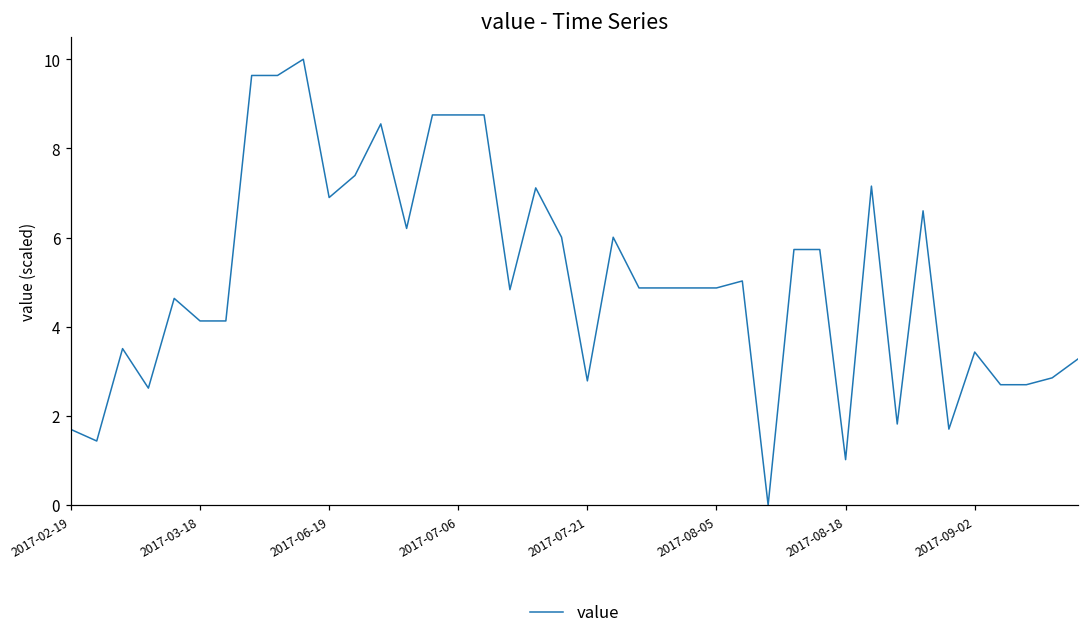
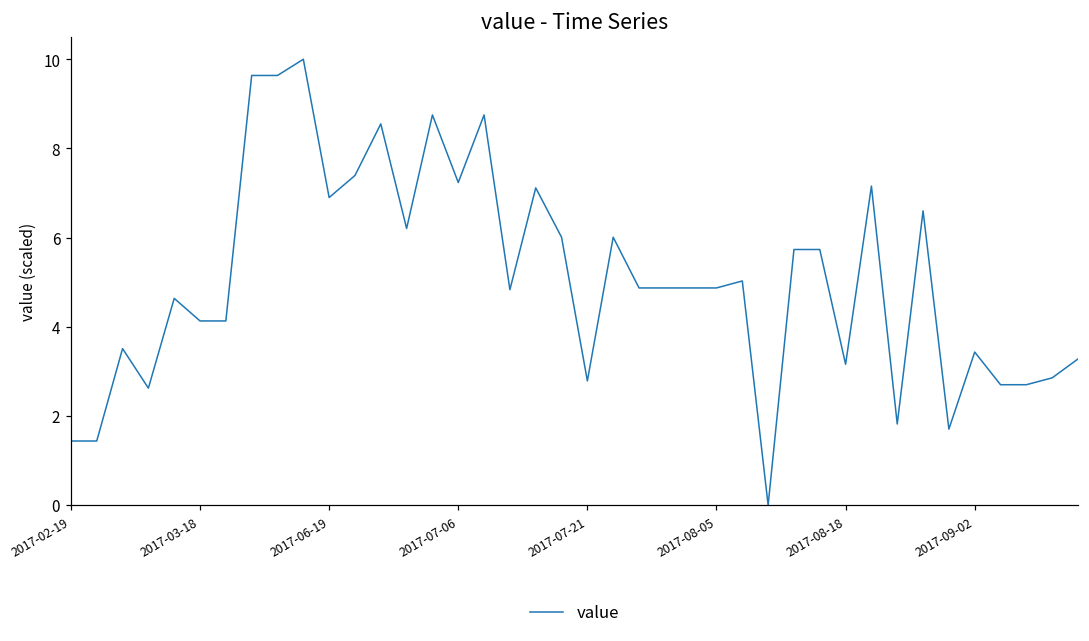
  {
-   "2017-02-19": 1.7,
+   "2017-02-19": 1.4,
    "2017-03-18": 4.1,
    "2017-06-19": 6.9,
-   "2017-07-06": 8.8,
+   "2017-07-06": 7.2,
    "2017-07-21": 2.8,
    "2017-08-05": 4.9,
-   "2017-08-18": 1.0,
+   "2017-08-18": 3.2,
    "2017-09-02": 3.4
  }
